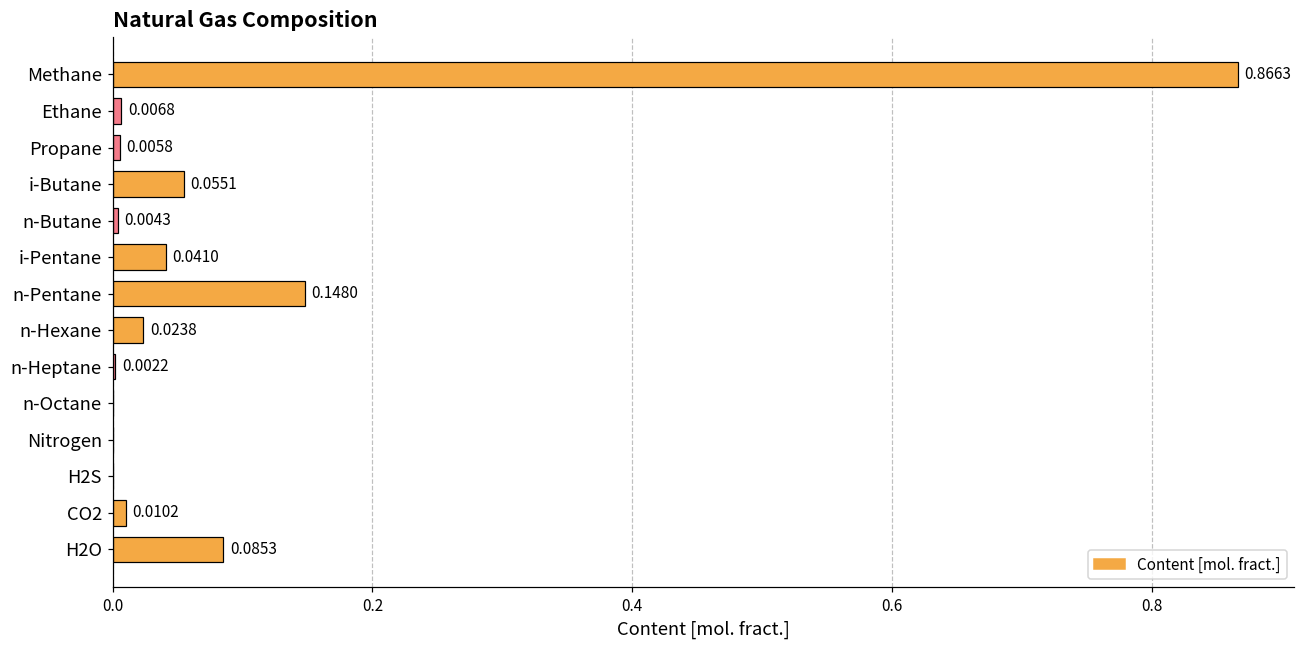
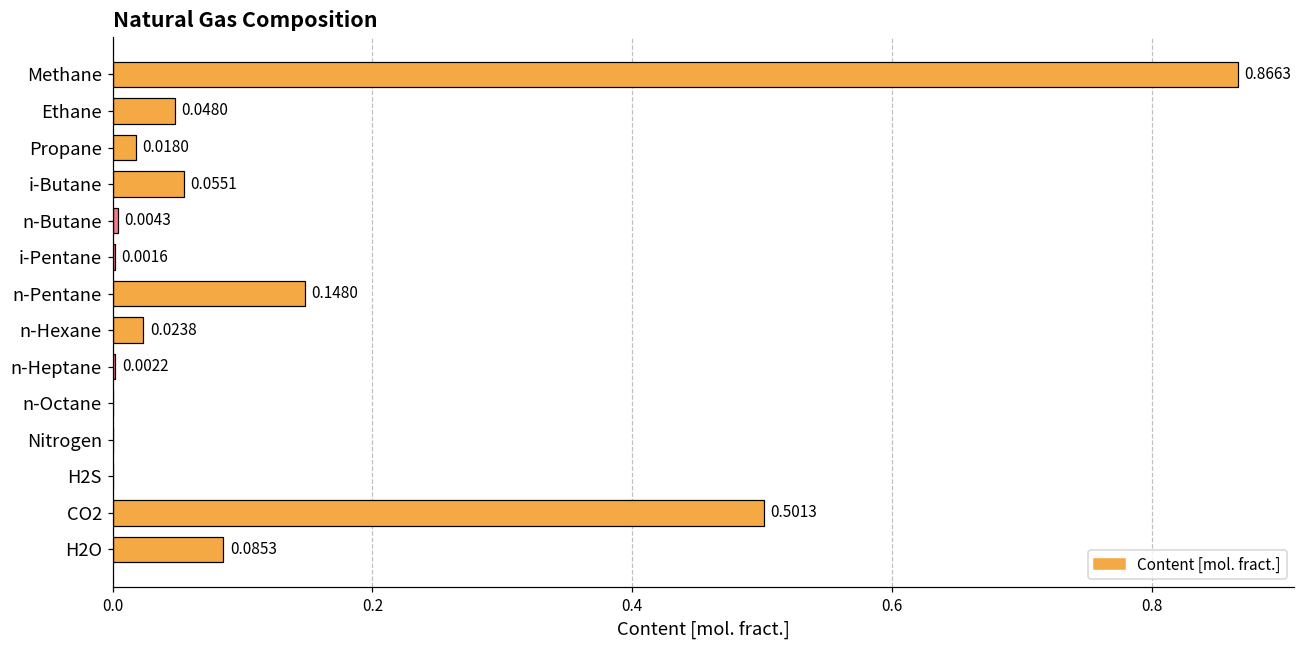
  {
    "Methane": 0.8663,
-   "Ethane": 0.0068,
-   "Propane": 0.0058,
+   "Ethane": 0.0480,
+   "Propane": 0.0180,
    "i-Butane": 0.0551,
    "n-Butane": 0.0043,
-   "i-Pentane": 0.0410,
+   "i-Pentane": 0.0016,
    "n-Pentane": 0.1480,
    "n-Hexane": 0.0238,
    "n-Heptane": 0.0022,
-   "CO2": 0.0102,
+   "CO2": 0.5013,
    "H2O": 0.0853
  }
